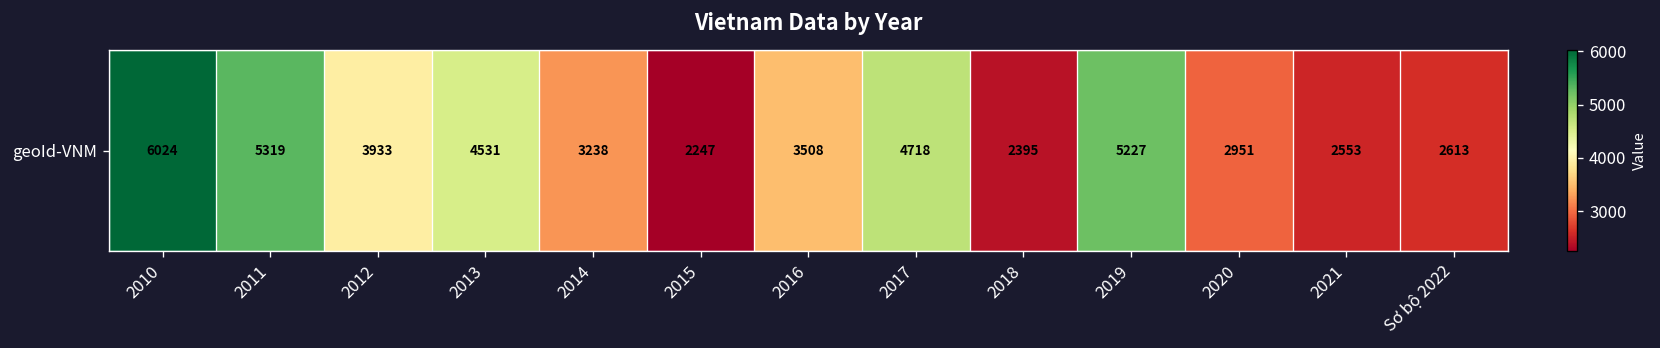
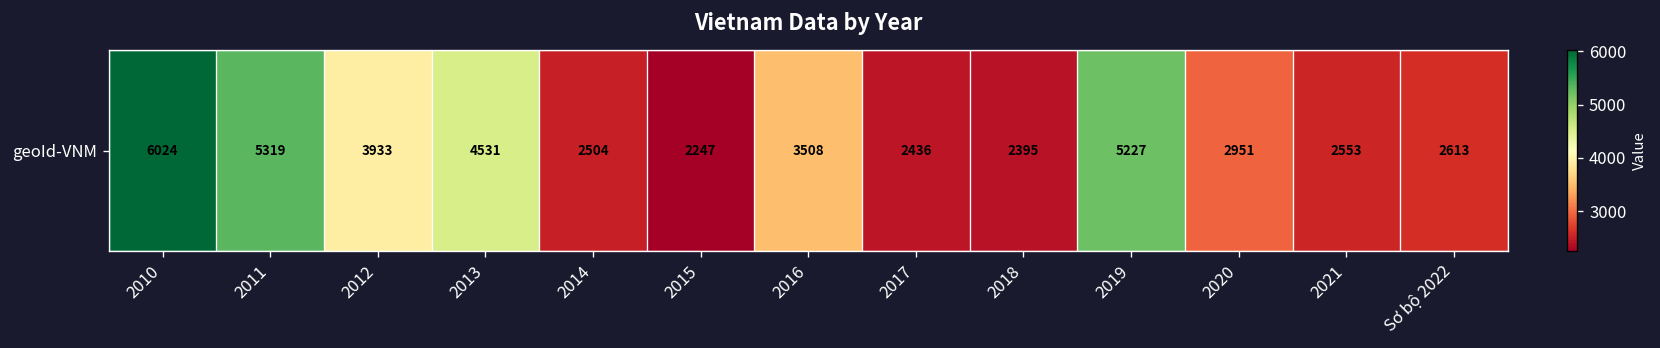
  {
    "geoId-VNM": {
      "2010": 6024,
      "2011": 5319,
      "2012": 3933,
      "2013": 4531,
-     "2014": 3238,
+     "2014": 2504,
      "2015": 2247,
      "2016": 3508,
-     "2017": 4718,
+     "2017": 2436,
      "2018": 2395,
      "2019": 5227,
      "2020": 2951,
      "2021": 2553,
      "Sơ bộ 2022": 2613
    }
  }
